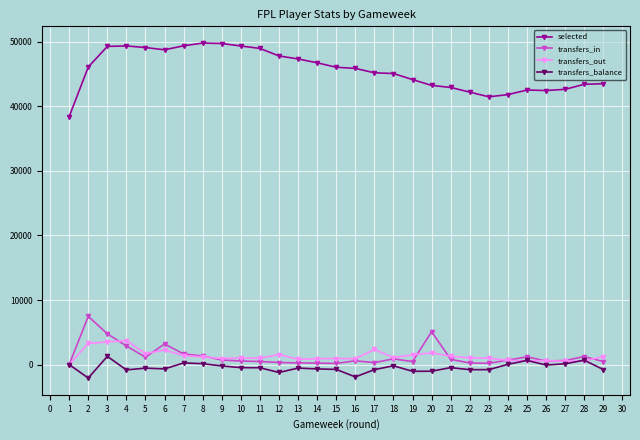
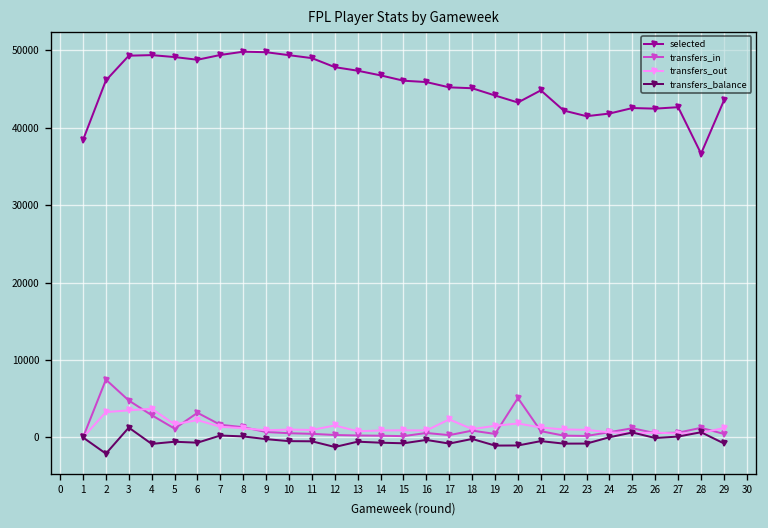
  {
    "selected": {
      "1": 38000,
      "2": 46000,
      "3": 49000,
      "4": 49000,
      "5": 49000,
      "6": 49000,
      "7": 49000,
      "8": 50000,
      "9": 50000,
      "10": 49000,
      "11": 49000,
      "12": 48000,
      "13": 47000,
      "14": 47000,
      "15": 46000,
      "16": 46000,
      "17": 45000,
      "18": 45000,
      "19": 44000,
      "20": 43000,
-     "21": 43000,
+     "21": 45000,
      "22": 42000,
      "23": 41000,
      "24": 42000,
      "25": 43000,
      "26": 42000,
      "27": 43000,
-     "28": 43000,
+     "28": 37000,
      "29": 44000
    },
    "transfers_in": {
      "2": 7000,
      "3": 5000,
      "4": 3000,
      "5": 1000,
      "6": 3000,
      "10": 1000,
      "11": 0,
      "12": 0,
      "13": 0,
      "14": 0,
      "15": 0,
      "17": 0,
      "19": 0,
      "20": 5000,
      "21": 1000,
      "22": 0,
      "23": 0,
      "25": 1000,
      "28": 1000,
      "29": 0
    },
    "transfers_out": {
      "2": 3000,
      "3": 3000,
      "4": 4000,
      "5": 2000,
      "6": 2000,
      "10": 1000,
      "11": 1000,
      "12": 2000,
      "13": 1000,
      "14": 1000,
      "15": 1000,
      "17": 2000,
      "19": 2000,
      "20": 2000,
      "21": 1000,
      "22": 1000,
      "23": 1000,
      "29": 1000
    },
    "transfers_balance": {
      "2": -2000,
      "3": 1000,
      "4": -1000,
      "5": -1000,
      "6": -1000,
      "7": 0,
      "8": 0,
      "9": 0,
      "10": 0,
      "11": 0,
      "12": -1000,
      "13": -1000,
      "14": -1000,
      "15": -1000,
-     "16": -2000,
+     "16": 0,
      "17": -1000,
      "18": 0,
      "19": -1000,
      "20": -1000,
      "21": 0,
      "22": -1000,
      "23": -1000,
      "24": 0,
      "26": 0,
      "29": -1000
    }
  }
